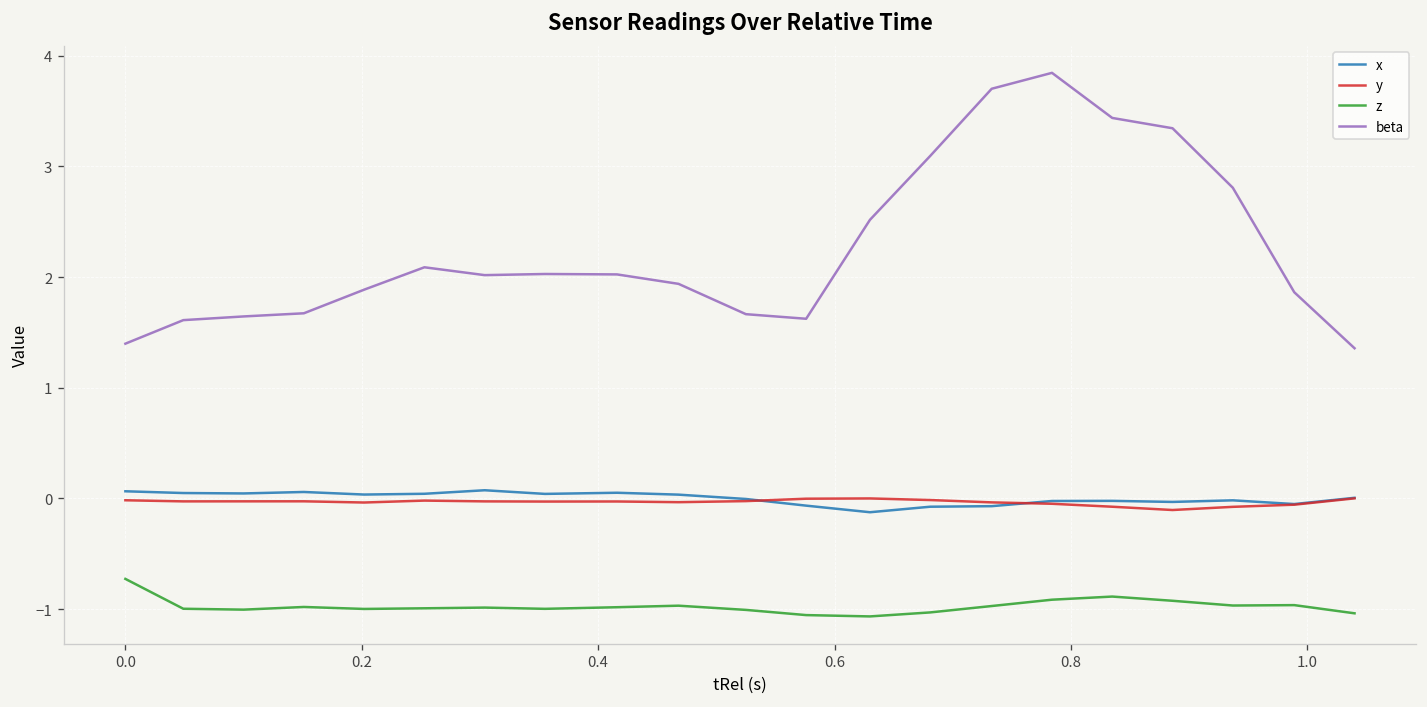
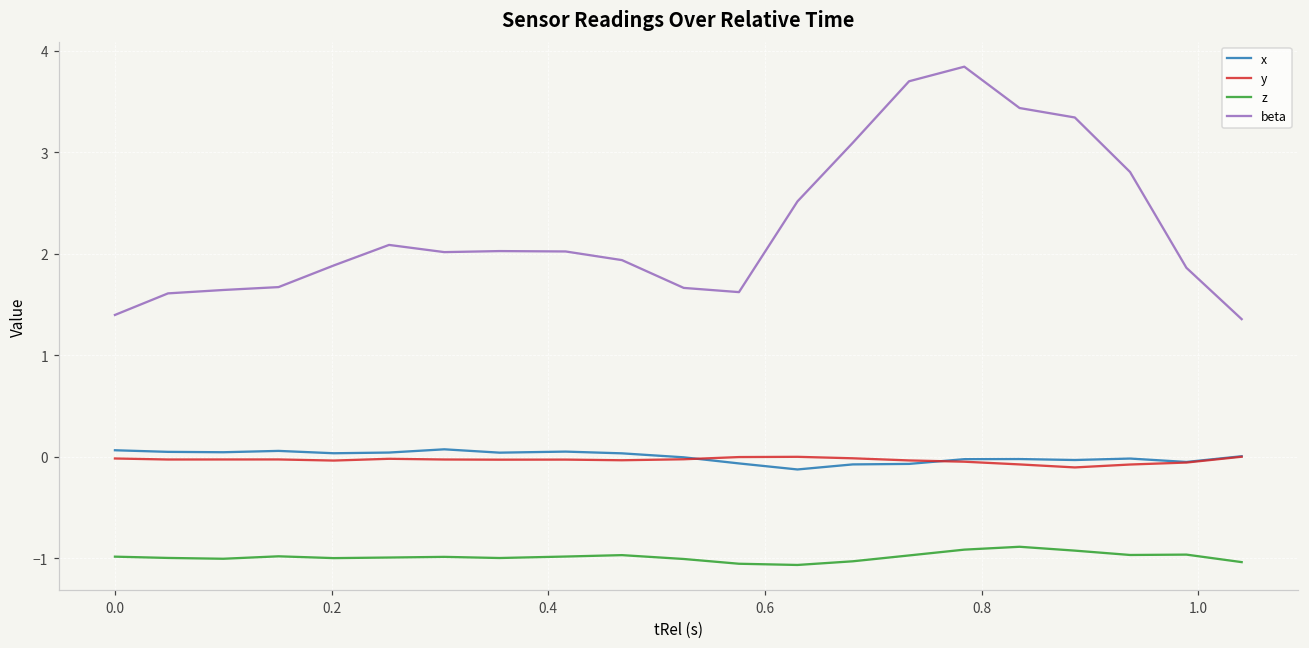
  {
    "x": {
      "0.0": 0.1
    },
    "y": {
      "0.0": 0.0
    },
    "z": {
-     "0.0": -0.7
+     "0.0": -1.0
    },
    "beta": {
      "0.0": 1.4
    }
  }
